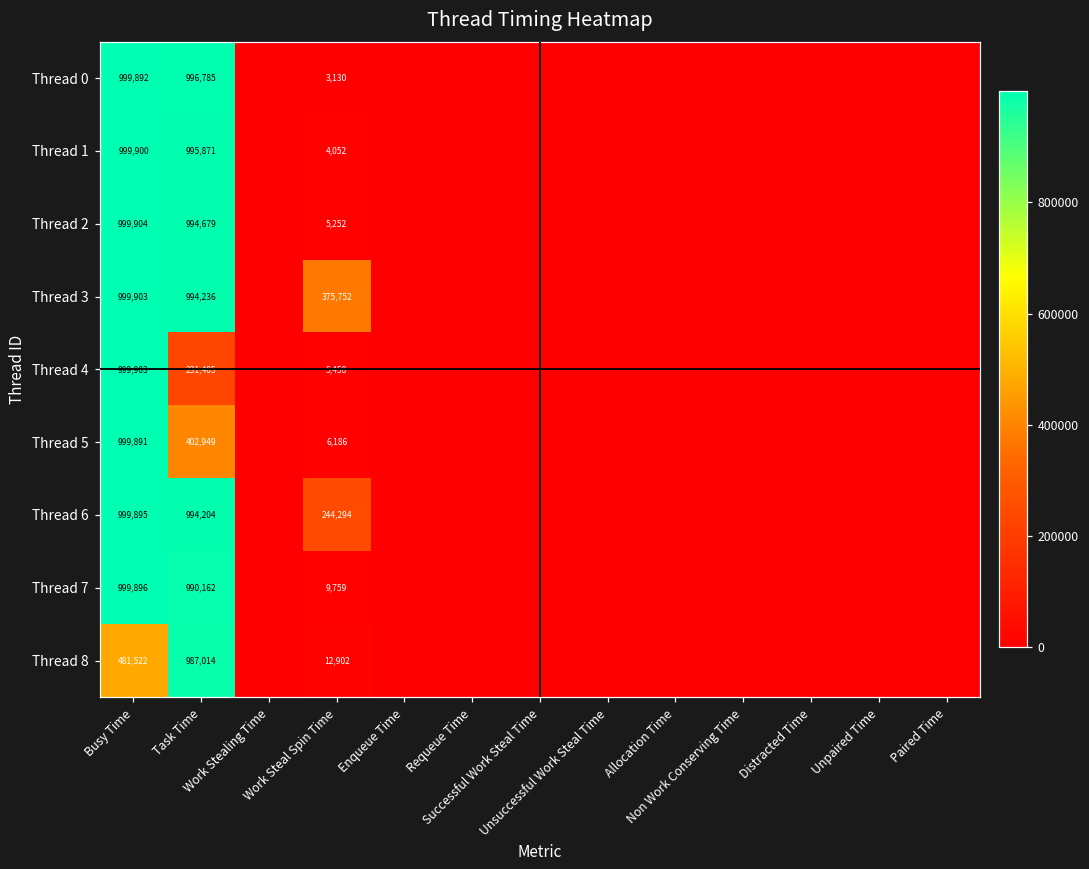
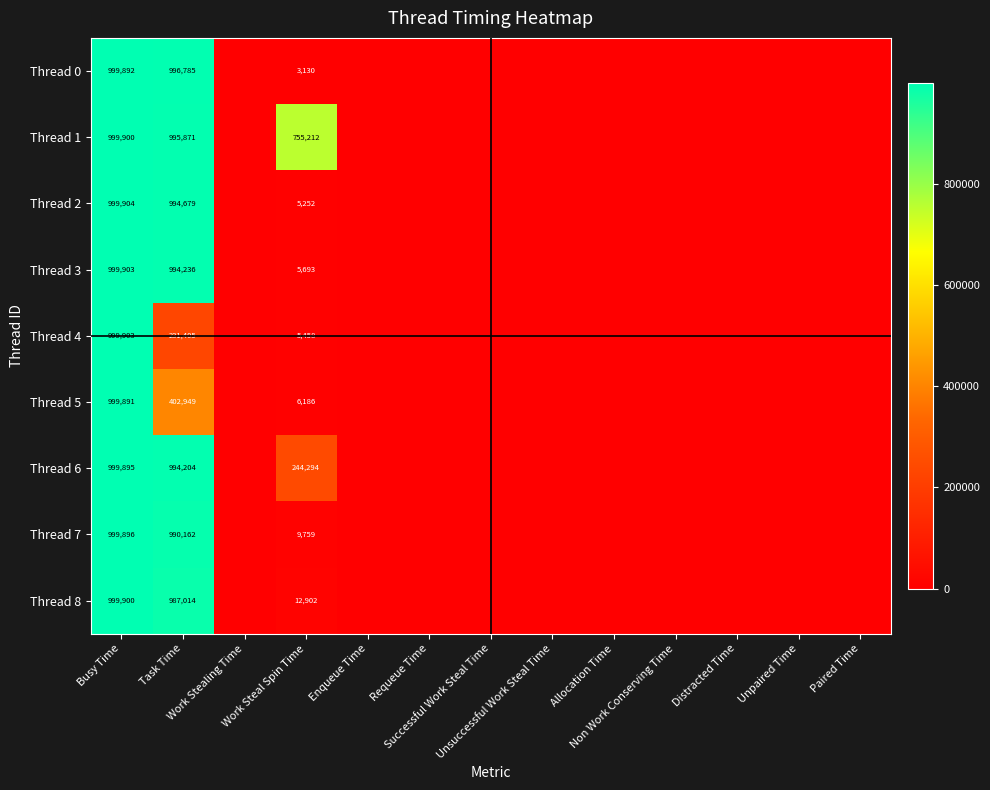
  {
    "Thread 0": {
      "Busy Time": "999,892",
      "Task Time": "996,785",
      "Work Steal Spin Time": "3,130"
    },
    "Thread 1": {
      "Busy Time": "999,900",
      "Task Time": "995,871",
-     "Work Steal Spin Time": "4,052"
+     "Work Steal Spin Time": "755,212"
    },
    "Thread 2": {
      "Busy Time": "999,904",
      "Task Time": "994,679",
      "Work Steal Spin Time": "5,252"
    },
    "Thread 3": {
      "Busy Time": "999,903",
      "Task Time": "994,236",
-     "Work Steal Spin Time": "375,752"
+     "Work Steal Spin Time": "5,693"
    },
    "Thread 4": {
      "Busy Time": "999,903",
      "Task Time": "231,405",
      "Work Steal Spin Time": "5,458"
    },
    "Thread 5": {
      "Busy Time": "999,891",
      "Task Time": "402,949",
      "Work Steal Spin Time": "6,186"
    },
    "Thread 6": {
      "Busy Time": "999,895",
      "Task Time": "994,204",
      "Work Steal Spin Time": "244,294"
    },
    "Thread 7": {
      "Busy Time": "999,896",
      "Task Time": "990,162",
      "Work Steal Spin Time": "9,759"
    },
    "Thread 8": {
-     "Busy Time": "481,522",
+     "Busy Time": "999,900",
      "Task Time": "987,014",
      "Work Steal Spin Time": "12,902"
    }
  }
